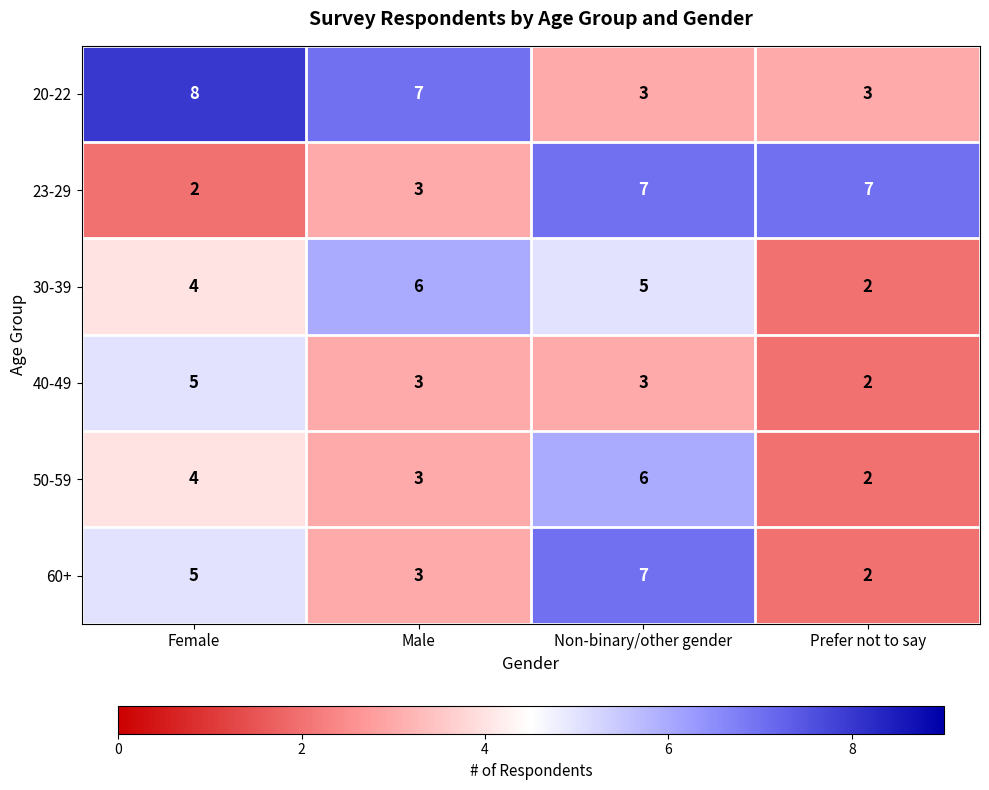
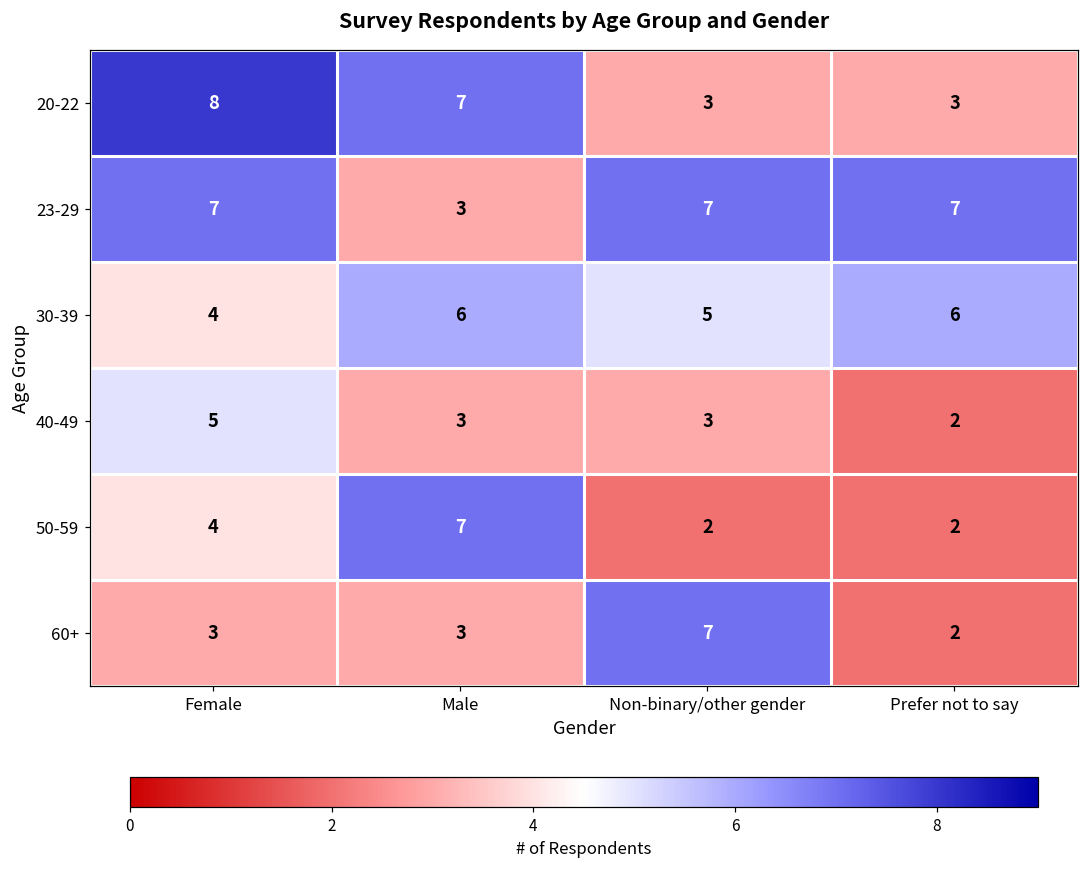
  {
    "20-22": {
      "Female": 8,
      "Male": 7,
      "Non-binary/other gender": 3,
      "Prefer not to say": 3
    },
    "23-29": {
-     "Female": 2,
+     "Female": 7,
      "Male": 3,
      "Non-binary/other gender": 7,
      "Prefer not to say": 7
    },
    "30-39": {
      "Female": 4,
      "Male": 6,
      "Non-binary/other gender": 5,
-     "Prefer not to say": 2
+     "Prefer not to say": 6
    },
    "40-49": {
      "Female": 5,
      "Male": 3,
      "Non-binary/other gender": 3,
      "Prefer not to say": 2
    },
    "50-59": {
      "Female": 4,
-     "Male": 3,
-     "Non-binary/other gender": 6,
+     "Male": 7,
+     "Non-binary/other gender": 2,
      "Prefer not to say": 2
    },
    "60+": {
-     "Female": 5,
+     "Female": 3,
      "Male": 3,
      "Non-binary/other gender": 7,
      "Prefer not to say": 2
    }
  }
